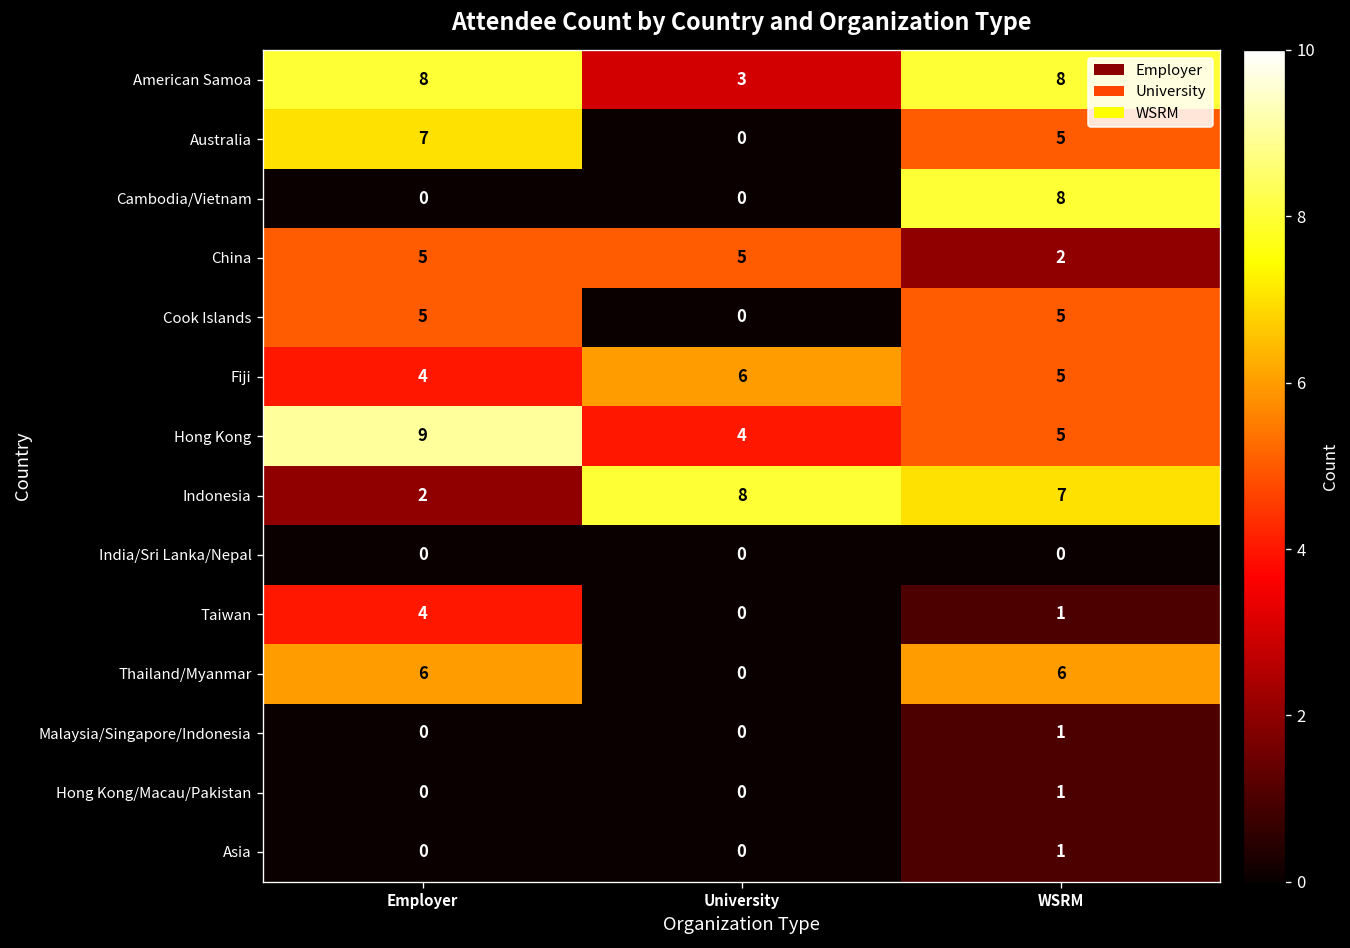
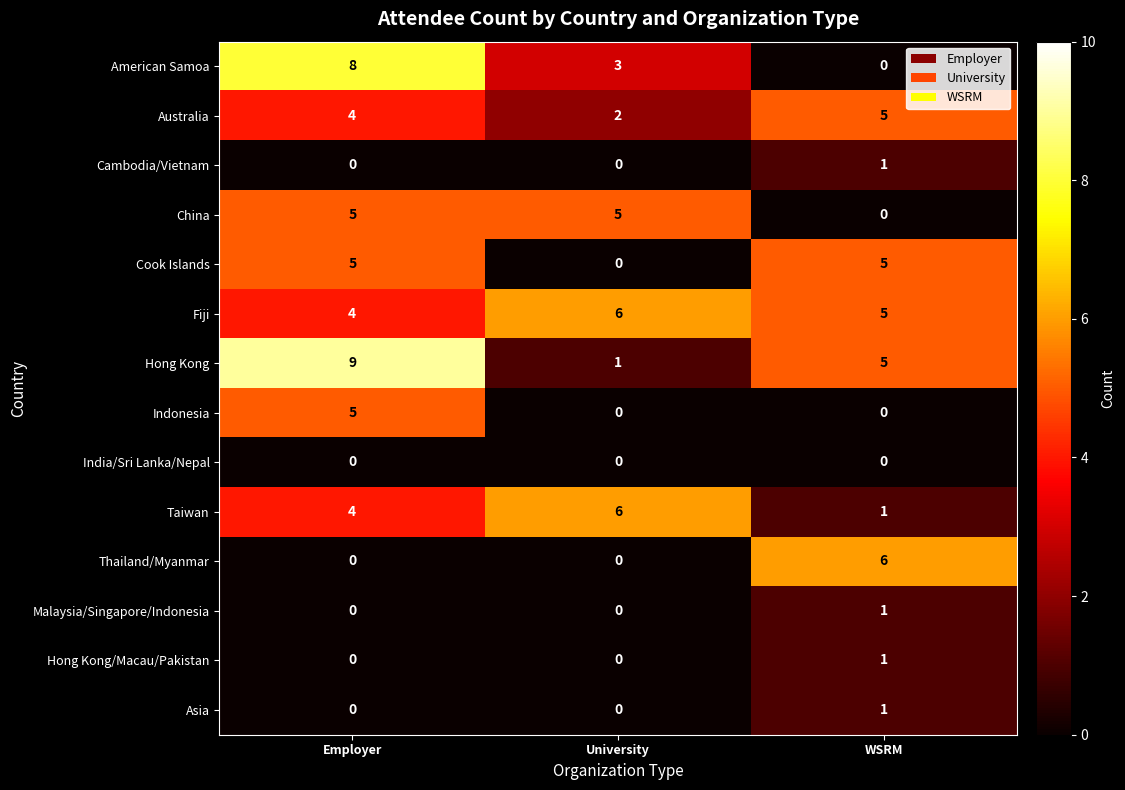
  {
    "American Samoa": {
      "Employer": 8,
      "University": 3,
-     "WSRM": 8
+     "WSRM": 0
    },
    "Australia": {
-     "Employer": 7,
-     "University": 0,
+     "Employer": 4,
+     "University": 2,
      "WSRM": 5
    },
    "Cambodia/Vietnam": {
      "Employer": 0,
      "University": 0,
-     "WSRM": 8
+     "WSRM": 1
    },
    "China": {
      "Employer": 5,
      "University": 5,
-     "WSRM": 2
+     "WSRM": 0
    },
    "Cook Islands": {
      "Employer": 5,
      "University": 0,
      "WSRM": 5
    },
    "Fiji": {
      "Employer": 4,
      "University": 6,
      "WSRM": 5
    },
    "Hong Kong": {
      "Employer": 9,
-     "University": 4,
+     "University": 1,
      "WSRM": 5
    },
    "Indonesia": {
-     "Employer": 2,
-     "University": 8,
-     "WSRM": 7
+     "Employer": 5,
+     "University": 0,
+     "WSRM": 0
    },
    "India/Sri Lanka/Nepal": {
      "Employer": 0,
      "University": 0,
      "WSRM": 0
    },
    "Taiwan": {
      "Employer": 4,
-     "University": 0,
+     "University": 6,
      "WSRM": 1
    },
    "Thailand/Myanmar": {
-     "Employer": 6,
+     "Employer": 0,
      "University": 0,
      "WSRM": 6
    },
    "Malaysia/Singapore/Indonesia": {
      "Employer": 0,
      "University": 0,
      "WSRM": 1
    },
    "Hong Kong/Macau/Pakistan": {
      "Employer": 0,
      "University": 0,
      "WSRM": 1
    },
    "Asia": {
      "Employer": 0,
      "University": 0,
      "WSRM": 1
    }
  }
